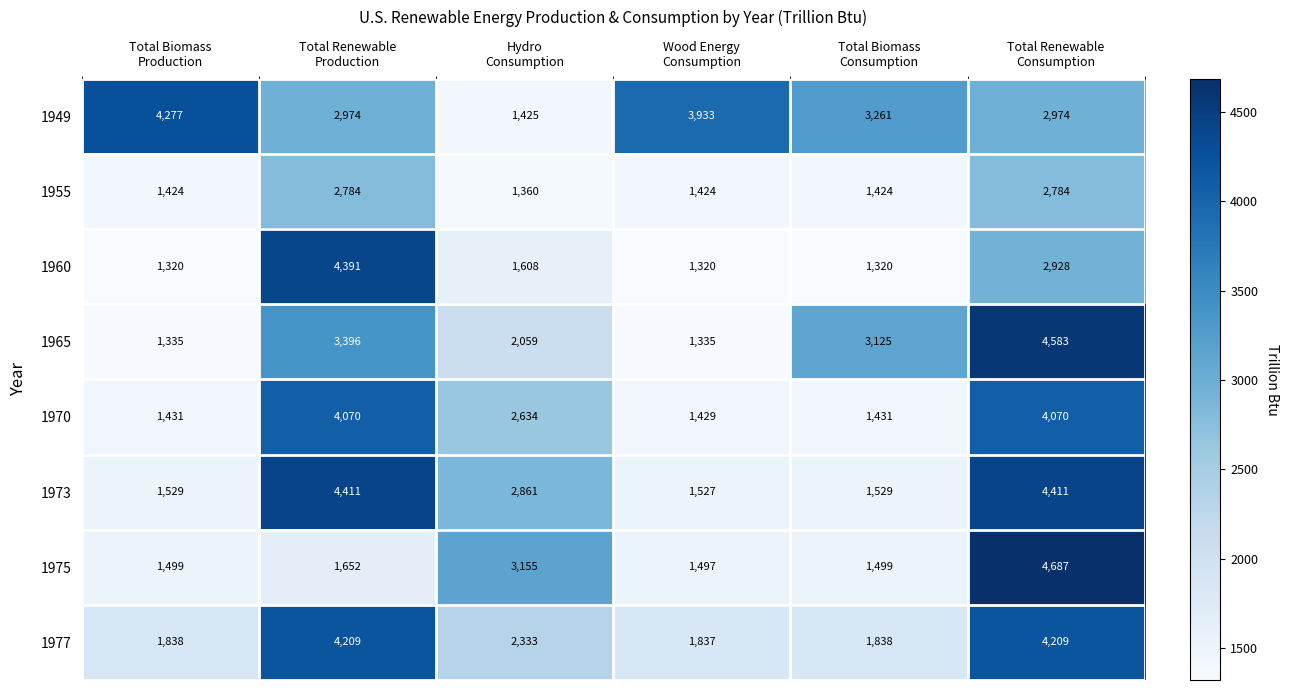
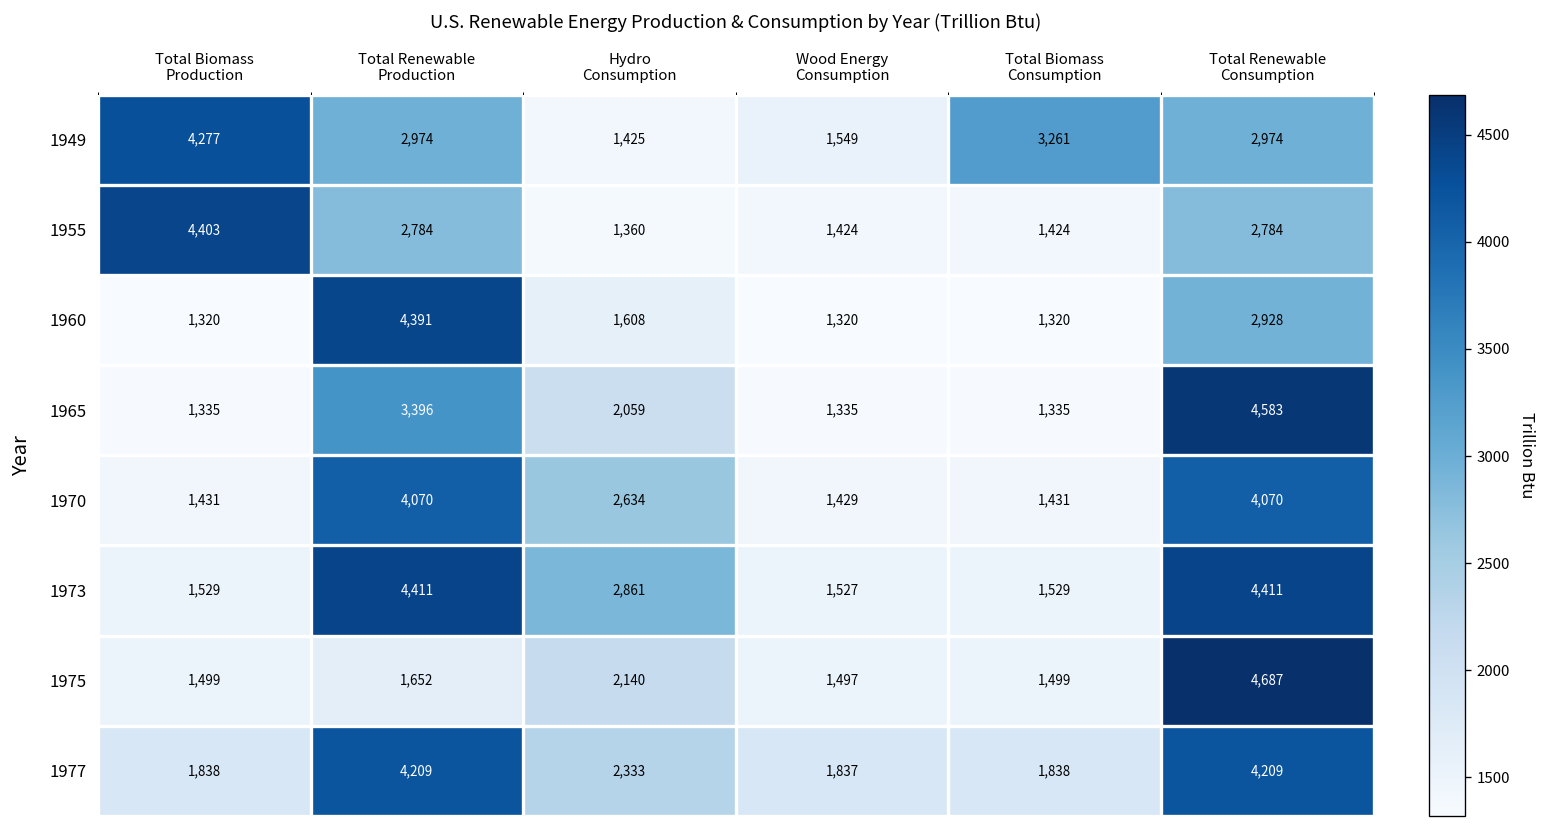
  {
    "1949": {
      "Total Biomass Production": "4,277",
      "Total Renewable Production": "2,974",
      "Hydro Consumption": "1,425",
-     "Wood Energy Consumption": "3,933",
+     "Wood Energy Consumption": "1,549",
      "Total Biomass Consumption": "3,261",
      "Total Renewable Consumption": "2,974"
    },
    "1955": {
-     "Total Biomass Production": "1,424",
+     "Total Biomass Production": "4,403",
      "Total Renewable Production": "2,784",
      "Hydro Consumption": "1,360",
      "Wood Energy Consumption": "1,424",
      "Total Biomass Consumption": "1,424",
      "Total Renewable Consumption": "2,784"
    },
    "1960": {
      "Total Biomass Production": "1,320",
      "Total Renewable Production": "4,391",
      "Hydro Consumption": "1,608",
      "Wood Energy Consumption": "1,320",
      "Total Biomass Consumption": "1,320",
      "Total Renewable Consumption": "2,928"
    },
    "1965": {
      "Total Biomass Production": "1,335",
      "Total Renewable Production": "3,396",
      "Hydro Consumption": "2,059",
      "Wood Energy Consumption": "1,335",
-     "Total Biomass Consumption": "3,125",
+     "Total Biomass Consumption": "1,335",
      "Total Renewable Consumption": "4,583"
    },
    "1970": {
      "Total Biomass Production": "1,431",
      "Total Renewable Production": "4,070",
      "Hydro Consumption": "2,634",
      "Wood Energy Consumption": "1,429",
      "Total Biomass Consumption": "1,431",
      "Total Renewable Consumption": "4,070"
    },
    "1973": {
      "Total Biomass Production": "1,529",
      "Total Renewable Production": "4,411",
      "Hydro Consumption": "2,861",
      "Wood Energy Consumption": "1,527",
      "Total Biomass Consumption": "1,529",
      "Total Renewable Consumption": "4,411"
    },
    "1975": {
      "Total Biomass Production": "1,499",
      "Total Renewable Production": "1,652",
-     "Hydro Consumption": "3,155",
+     "Hydro Consumption": "2,140",
      "Wood Energy Consumption": "1,497",
      "Total Biomass Consumption": "1,499",
      "Total Renewable Consumption": "4,687"
    },
    "1977": {
      "Total Biomass Production": "1,838",
      "Total Renewable Production": "4,209",
      "Hydro Consumption": "2,333",
      "Wood Energy Consumption": "1,837",
      "Total Biomass Consumption": "1,838",
      "Total Renewable Consumption": "4,209"
    }
  }
